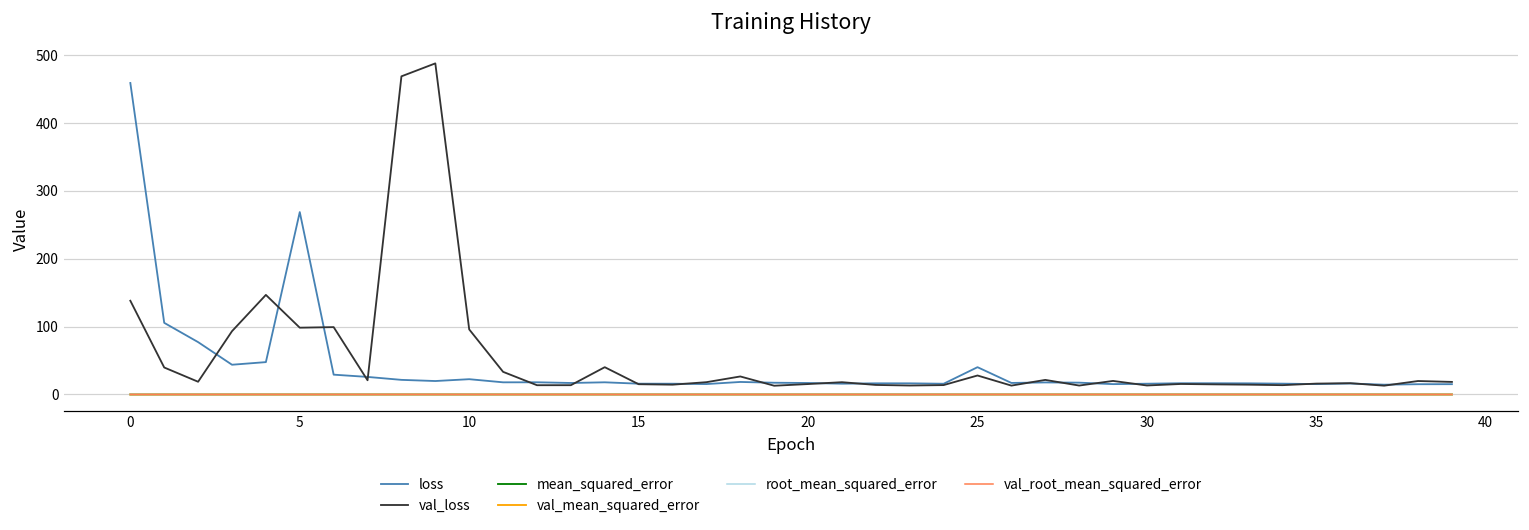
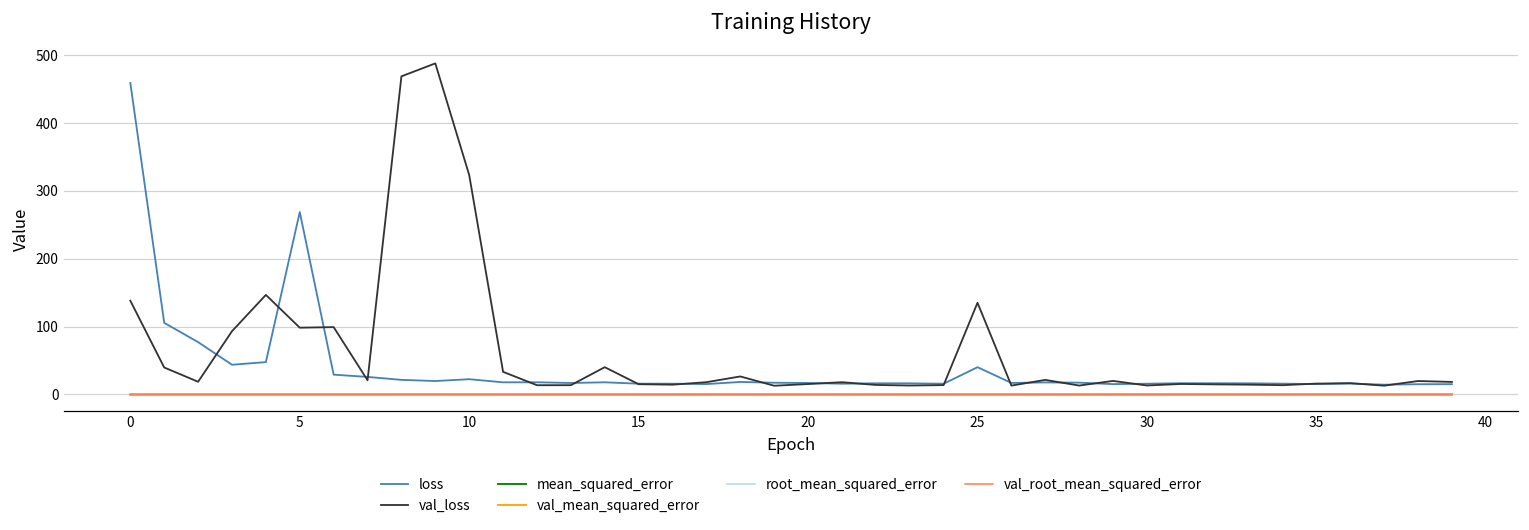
  {
    "loss": {
      "0": 460,
      "5": 270,
      "10": 20,
      "25": 40
    },
    "val_loss": {
      "0": 140,
      "5": 100,
-     "10": 100,
-     "25": 30
+     "10": 320,
+     "25": 140
    },
    "val_root_mean_squared_error": {
      "0": 0,
      "5": 0,
      "10": 0,
      "15": 0,
      "20": 0,
      "25": 0,
      "30": 0,
      "35": 0
    }
  }
